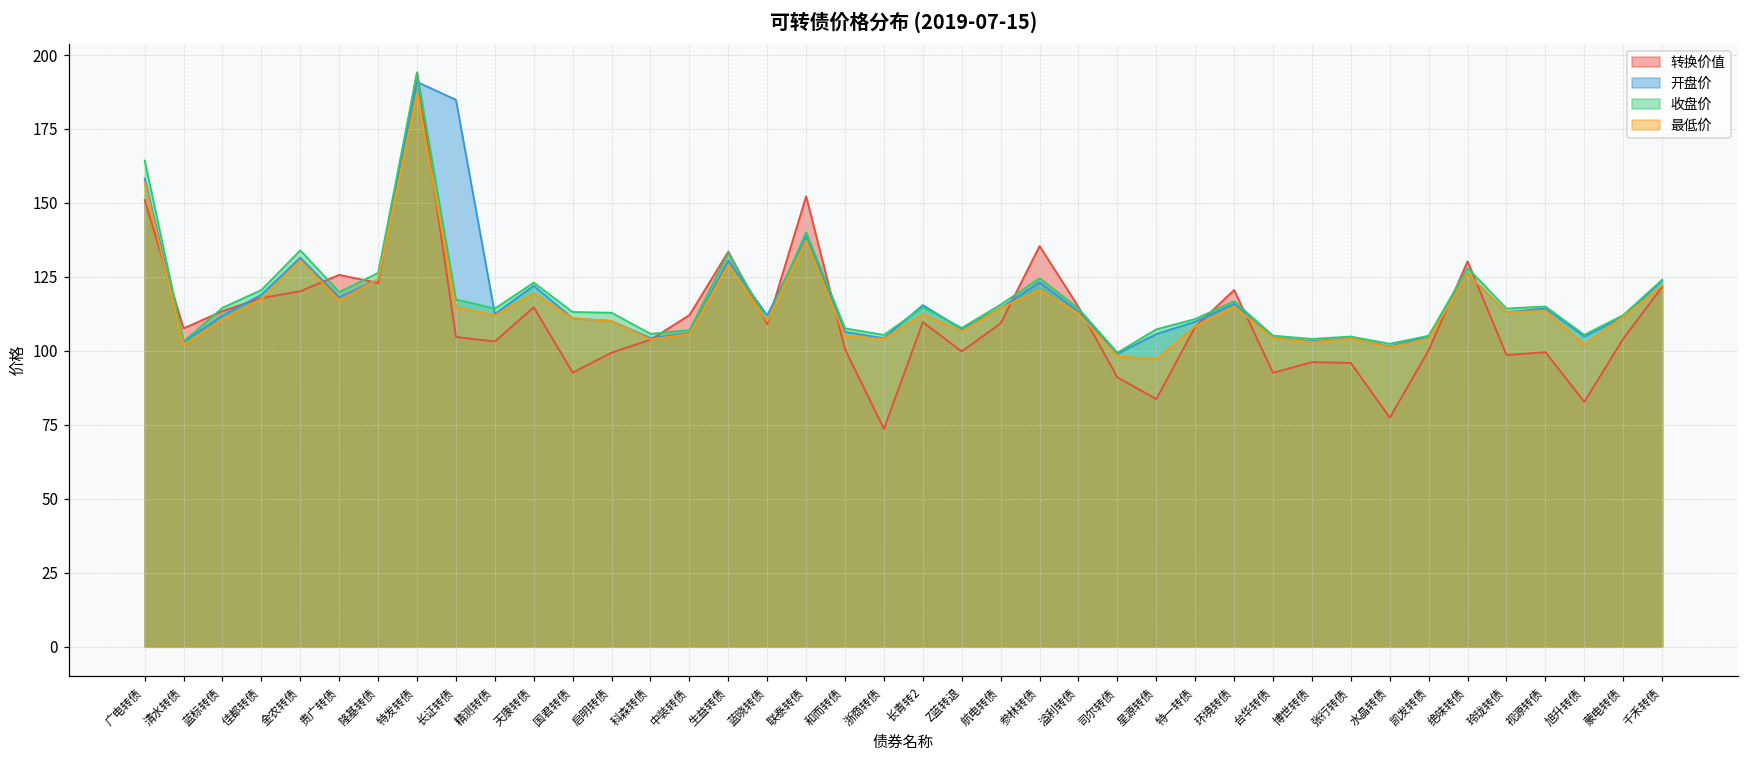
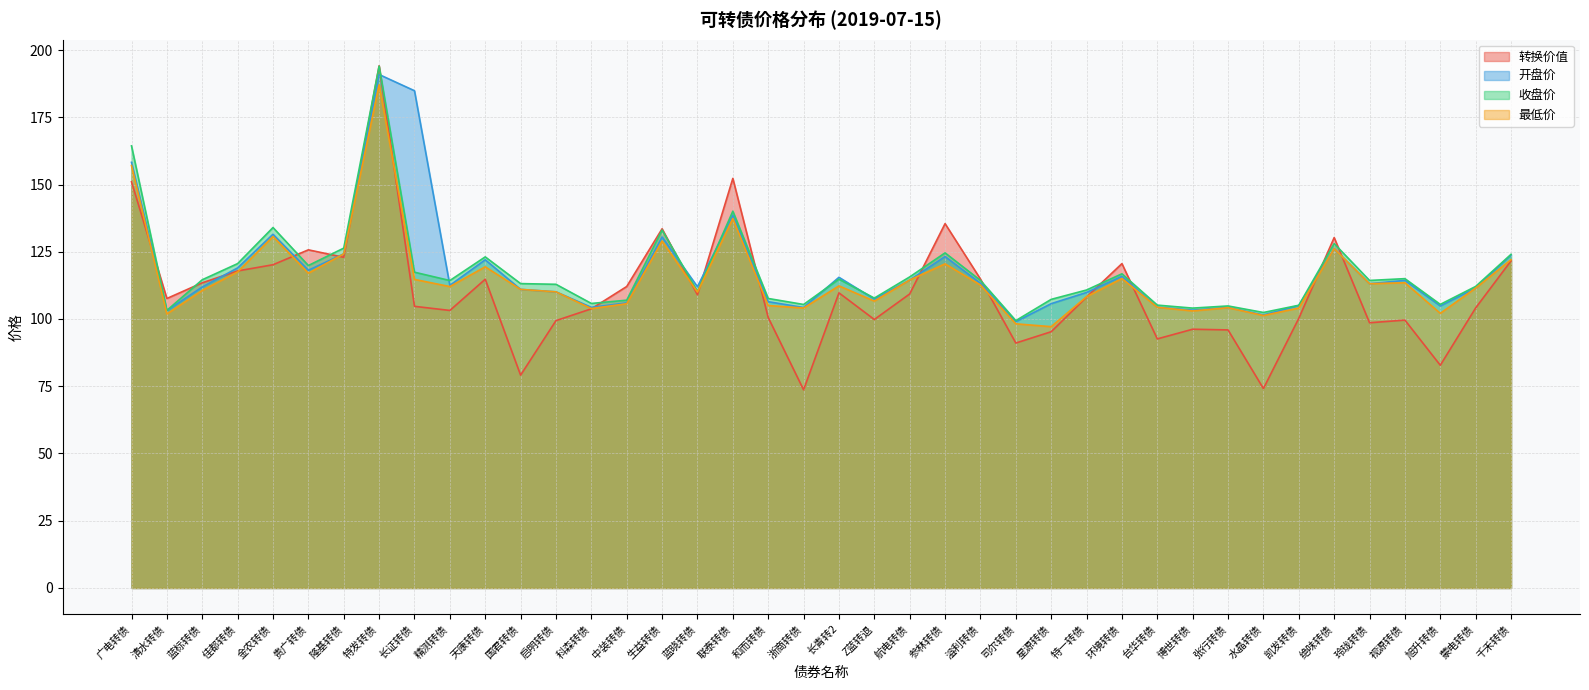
  {
    "转换价值": {
      "广电转债": 151,
      "清水转债": 108,
      "蓝标转债": 113,
      "金农转债": 120,
      "贵广转债": 126,
      "隆基转债": 123,
      "长证转债": 105,
      "精测转债": 103,
      "天康转债": 115,
-     "国君转债": 93,
+     "国君转债": 79,
      "启明转债": 99,
      "中装转债": 112,
      "蓝晓转债": 109,
      "联泰转债": 152,
      "和而转债": 101,
      "浙商转债": 74,
      "长青转2": 110,
      "Z蓝转退": 100,
      "航电转债": 109,
      "参林转债": 135,
      "司尔转债": 91,
-     "星源转债": 84,
+     "星源转债": 95,
      "环境转债": 121,
      "台华转债": 93,
      "博世转债": 96,
      "张行转债": 96,
-     "水晶转债": 77,
+     "水晶转债": 74,
      "凯发转债": 100,
      "绝味转债": 130,
      "玲珑转债": 99,
      "视源转债": 100,
      "旭升转债": 83,
      "蒙电转债": 104
    },
    "开盘价": {
      "广电转债": 158,
      "蓝标转债": 112,
      "佳都转债": 119,
      "贵广转债": 118,
      "特发转债": 191,
      "长证转债": 185,
      "天康转债": 122,
      "生益转债": 130,
      "蓝晓转债": 112,
      "联泰转债": 139,
      "和而转债": 106,
      "参林转债": 123,
      "星源转债": 106
    },
    "收盘价": {
      "广电转债": 164,
      "蓝标转债": 115,
      "佳都转债": 121,
      "金农转债": 134,
      "贵广转债": 120,
      "隆基转债": 126,
      "长证转债": 117,
      "精测转债": 114,
      "天康转债": 123,
      "国君转债": 113,
      "启明转债": 113,
      "科森转债": 106,
      "中装转债": 107,
      "联泰转债": 140,
      "和而转债": 108,
      "浙商转债": 105,
      "航电转债": 116,
      "参林转债": 125,
      "星源转债": 107,
      "环境转债": 117,
      "绝味转债": 128,
      "玲珑转债": 114
    },
    "最低价": {
      "广电转债": 157,
      "清水转债": 102,
      "蓝标转债": 111,
      "贵广转债": 117,
      "特发转债": 187,
      "长证转债": 115,
      "天康转债": 119,
      "生益转债": 129,
      "联泰转债": 137,
      "和而转债": 105,
      "长青转2": 112,
      "参林转债": 121,
      "星源转债": 97,
      "凯发转债": 104,
      "旭升转债": 102
    }
  }
